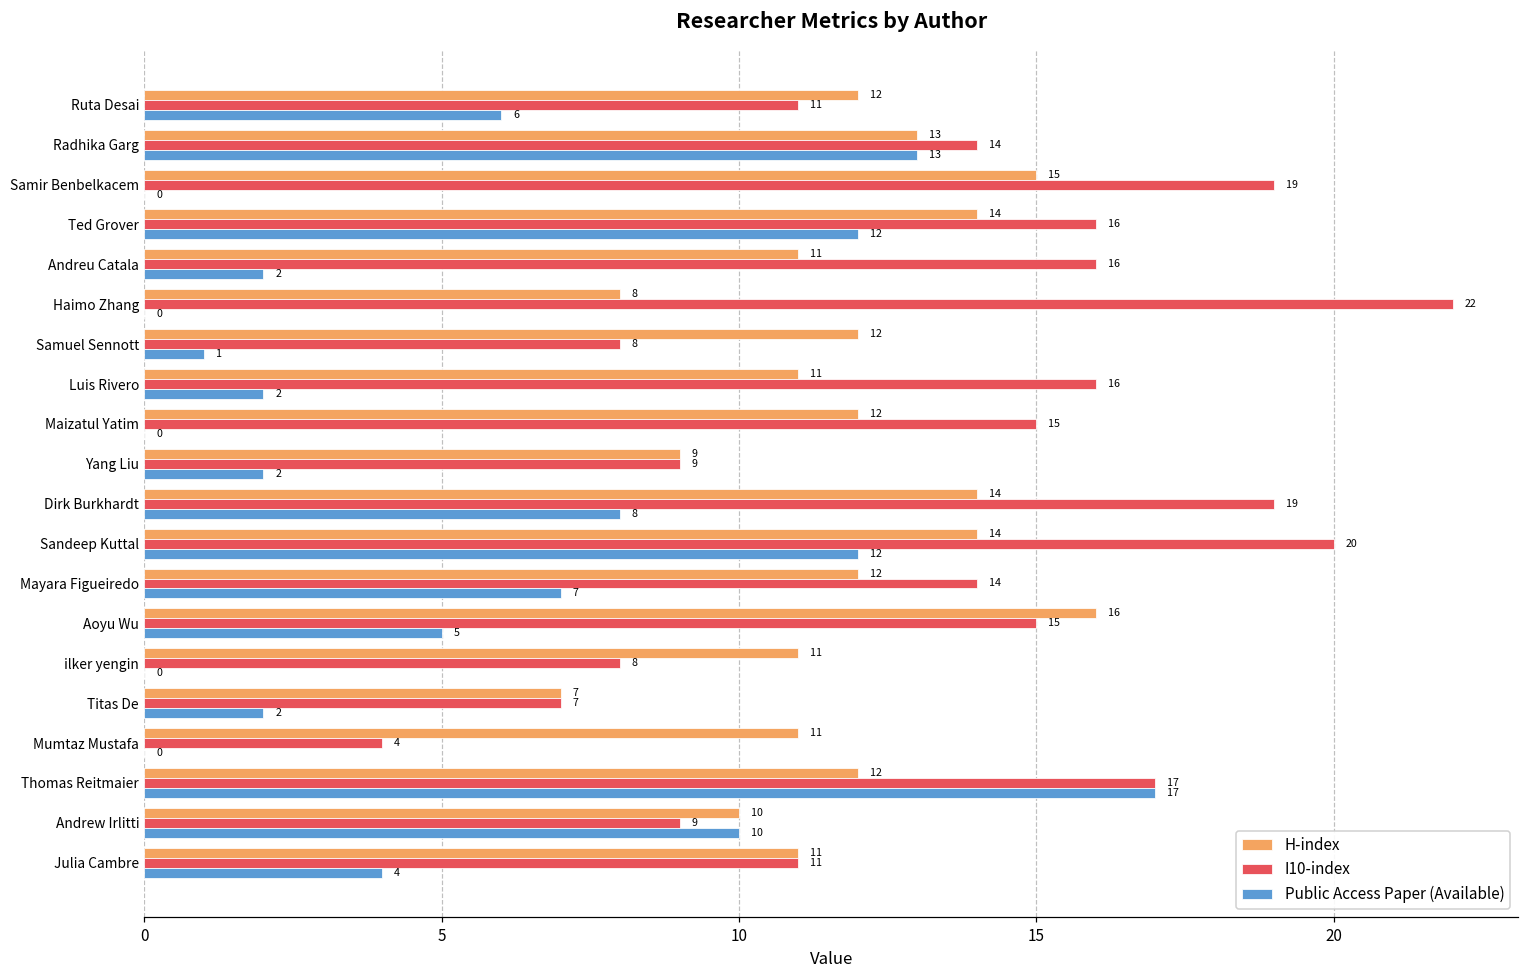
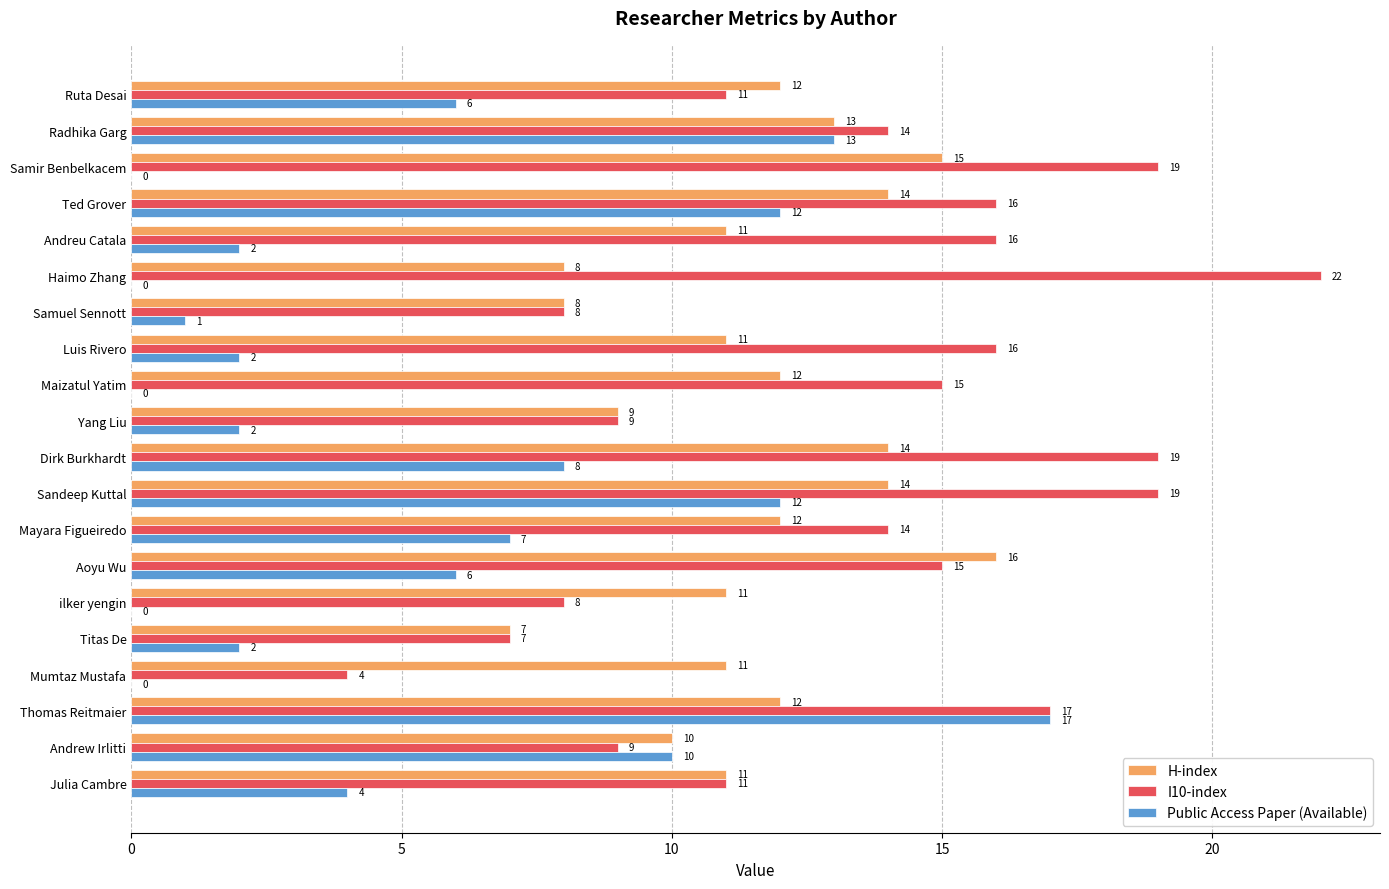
  {
    "H-index": {
      "Ruta Desai": 12,
      "Radhika Garg": 13,
      "Samir Benbelkacem": 15,
      "Ted Grover": 14,
      "Andreu Catala": 11,
      "Haimo Zhang": 8,
-     "Samuel Sennott": 12,
+     "Samuel Sennott": 8,
      "Luis Rivero": 11,
      "Maizatul Yatim": 12,
      "Yang Liu": 9,
      "Dirk Burkhardt": 14,
      "Sandeep Kuttal": 14,
      "Mayara Figueiredo": 12,
      "Aoyu Wu": 16,
      "ilker yengin": 11,
      "Titas De": 7,
      "Mumtaz Mustafa": 11,
      "Thomas Reitmaier": 12,
      "Andrew Irlitti": 10,
      "Julia Cambre": 11
    },
    "I10-index": {
      "Ruta Desai": 11,
      "Radhika Garg": 14,
      "Samir Benbelkacem": 19,
      "Ted Grover": 16,
      "Andreu Catala": 16,
      "Haimo Zhang": 22,
      "Samuel Sennott": 8,
      "Luis Rivero": 16,
      "Maizatul Yatim": 15,
      "Yang Liu": 9,
      "Dirk Burkhardt": 19,
-     "Sandeep Kuttal": 20,
+     "Sandeep Kuttal": 19,
      "Mayara Figueiredo": 14,
      "Aoyu Wu": 15,
      "ilker yengin": 8,
      "Titas De": 7,
      "Mumtaz Mustafa": 4,
      "Thomas Reitmaier": 17,
      "Andrew Irlitti": 9,
      "Julia Cambre": 11
    },
    "Public Access Paper (Available)": {
      "Ruta Desai": 6,
      "Radhika Garg": 13,
      "Samir Benbelkacem": 0,
      "Ted Grover": 12,
      "Andreu Catala": 2,
      "Haimo Zhang": 0,
      "Samuel Sennott": 1,
      "Luis Rivero": 2,
      "Maizatul Yatim": 0,
      "Yang Liu": 2,
      "Dirk Burkhardt": 8,
      "Sandeep Kuttal": 12,
      "Mayara Figueiredo": 7,
-     "Aoyu Wu": 5,
+     "Aoyu Wu": 6,
      "ilker yengin": 0,
      "Titas De": 2,
      "Mumtaz Mustafa": 0,
      "Thomas Reitmaier": 17,
      "Andrew Irlitti": 10,
      "Julia Cambre": 4
    }
  }
